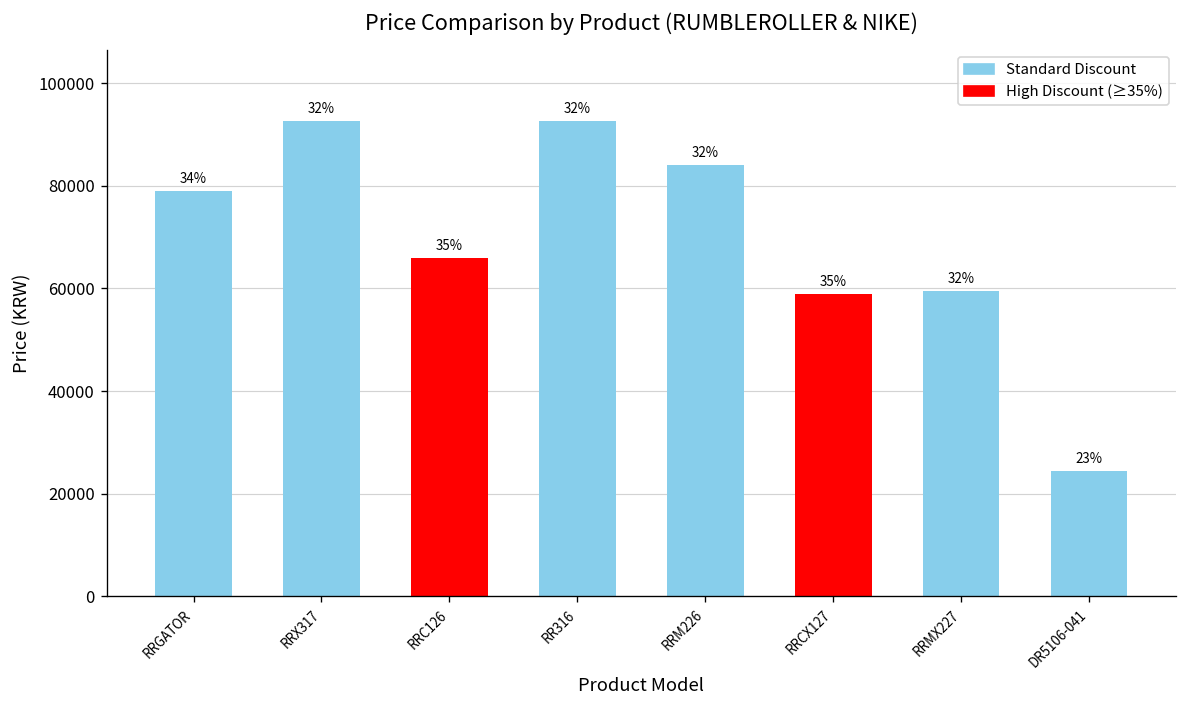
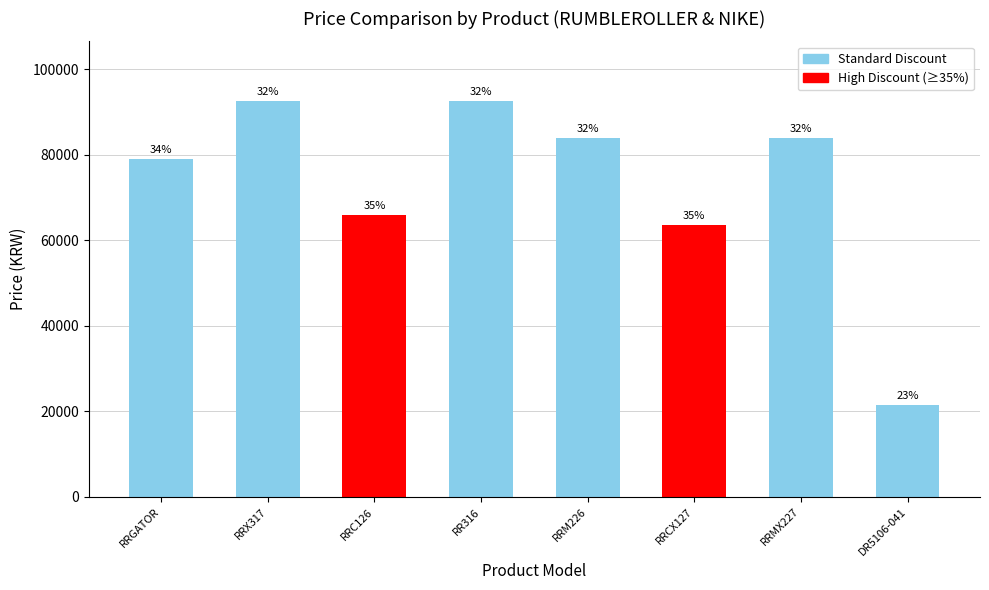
  {
-   "RRCX127": 59000,
-   "RRMX227": 60000,
-   "DR5106-041": 24000
+   "RRCX127": 64000,
+   "RRMX227": 84000,
+   "DR5106-041": 22000
  }
